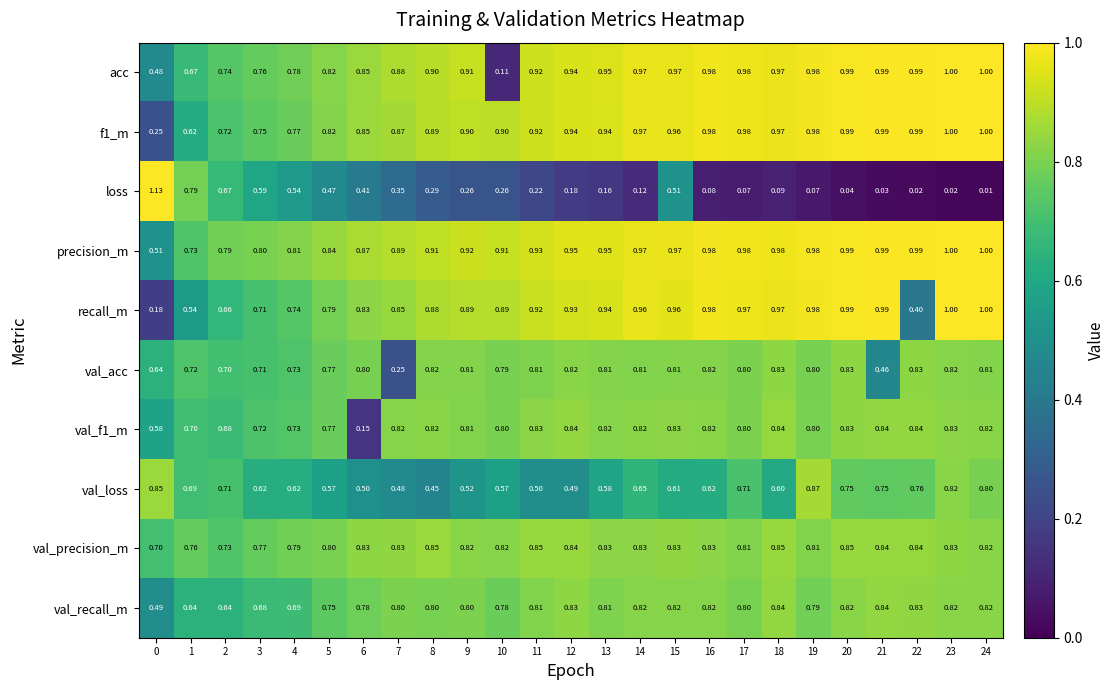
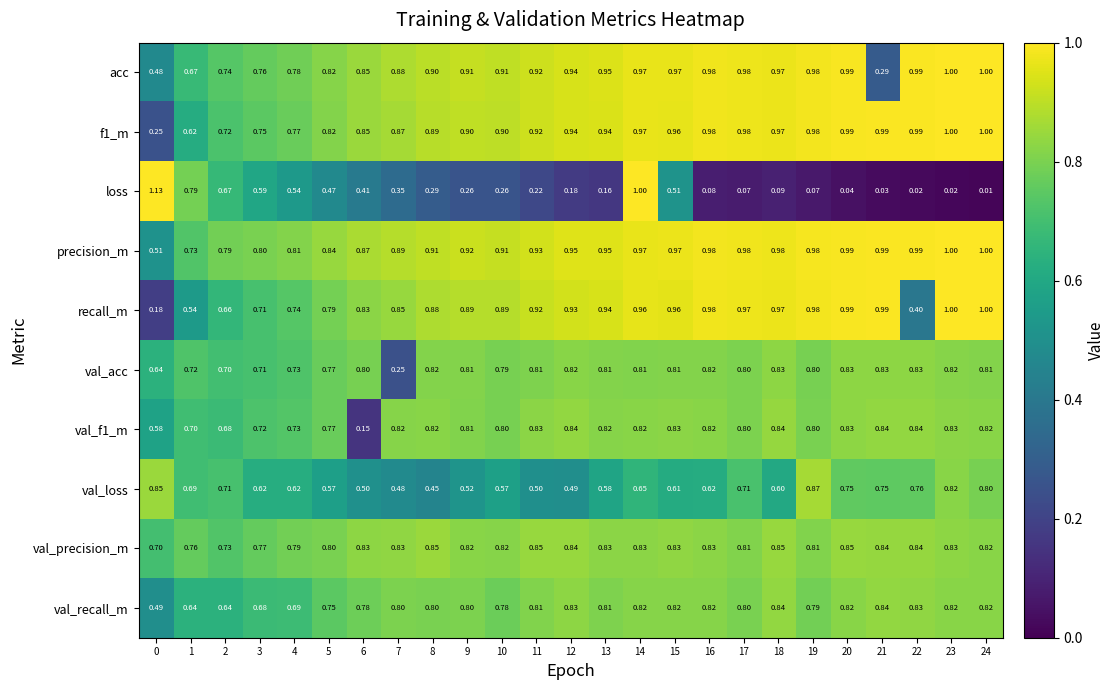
  {
    "acc": {
      "0": 0.48,
      "1": 0.67,
      "2": 0.74,
      "3": 0.76,
      "4": 0.78,
      "5": 0.82,
      "6": 0.85,
      "7": 0.88,
      "8": 0.90,
      "9": 0.91,
-     "10": 0.11,
+     "10": 0.91,
      "11": 0.92,
      "12": 0.94,
      "13": 0.95,
      "14": 0.97,
      "15": 0.97,
      "16": 0.98,
      "17": 0.98,
      "18": 0.97,
      "19": 0.98,
      "20": 0.99,
-     "21": 0.99,
+     "21": 0.29,
      "22": 0.99,
      "23": 1.00,
      "24": 1.00
    },
    "loss": {
      "0": 1.13,
      "1": 0.79,
      "2": 0.67,
      "3": 0.59,
      "4": 0.54,
      "5": 0.47,
      "6": 0.41,
      "7": 0.35,
      "8": 0.29,
      "9": 0.26,
      "10": 0.26,
      "11": 0.22,
      "12": 0.18,
      "13": 0.16,
-     "14": 0.12,
+     "14": 1.00,
      "15": 0.51,
      "16": 0.08,
      "17": 0.07,
      "18": 0.09,
      "19": 0.07,
      "20": 0.04,
      "21": 0.03,
      "22": 0.02,
      "23": 0.02,
      "24": 0.01
    },
    "val_acc": {
      "0": 0.64,
      "1": 0.72,
      "2": 0.70,
      "3": 0.71,
      "4": 0.73,
      "5": 0.77,
      "6": 0.80,
      "7": 0.25,
      "8": 0.82,
      "9": 0.81,
      "10": 0.79,
      "11": 0.81,
      "12": 0.82,
      "13": 0.81,
      "14": 0.81,
      "15": 0.81,
      "16": 0.82,
      "17": 0.80,
      "18": 0.83,
      "19": 0.80,
      "20": 0.83,
-     "21": 0.46,
+     "21": 0.83,
      "22": 0.83,
      "23": 0.82,
      "24": 0.81
    }
  }
